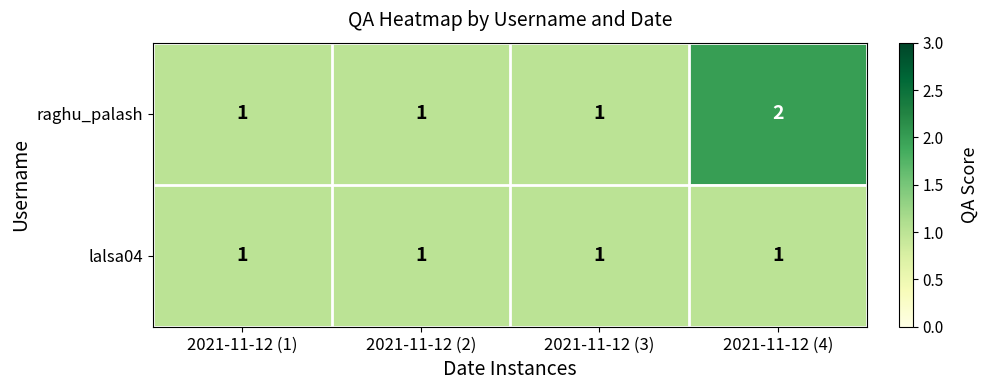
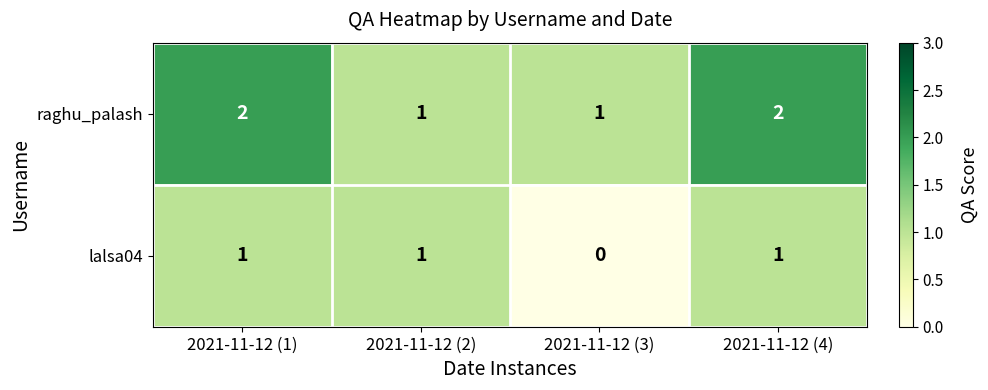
  {
    "raghu_palash": {
-     "2021-11-12 (1)": 1,
+     "2021-11-12 (1)": 2,
      "2021-11-12 (2)": 1,
      "2021-11-12 (3)": 1,
      "2021-11-12 (4)": 2
    },
    "lalsa04": {
      "2021-11-12 (1)": 1,
      "2021-11-12 (2)": 1,
-     "2021-11-12 (3)": 1,
+     "2021-11-12 (3)": 0,
      "2021-11-12 (4)": 1
    }
  }
